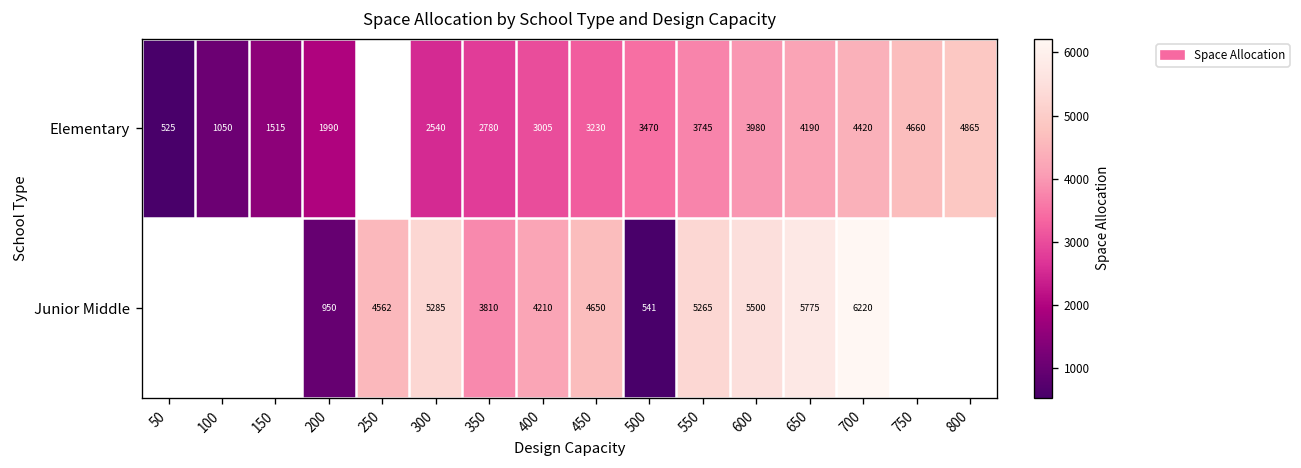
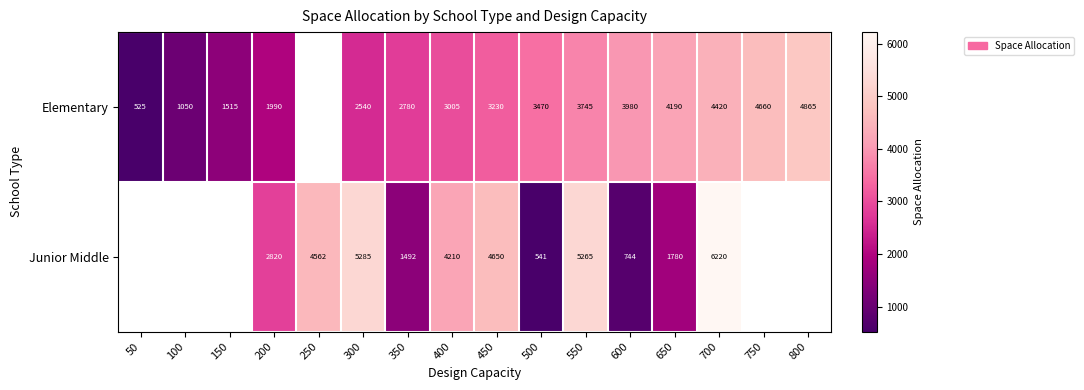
  {
    "Elementary": {
      "50": 525,
      "100": 1050,
      "150": 1515,
      "200": 1990,
      "300": 2540,
      "350": 2780,
      "400": 3005,
      "450": 3230,
      "500": 3470,
      "550": 3745,
      "600": 3980,
      "650": 4190,
      "700": 4420,
      "750": 4660,
      "800": 4865
    },
    "Junior Middle": {
-     "200": 950,
+     "200": 2820,
      "250": 4562,
      "300": 5285,
-     "350": 3810,
+     "350": 1492,
      "400": 4210,
      "450": 4650,
      "500": 541,
      "550": 5265,
-     "600": 5500,
-     "650": 5775,
+     "600": 744,
+     "650": 1780,
      "700": 6220
    }
  }
